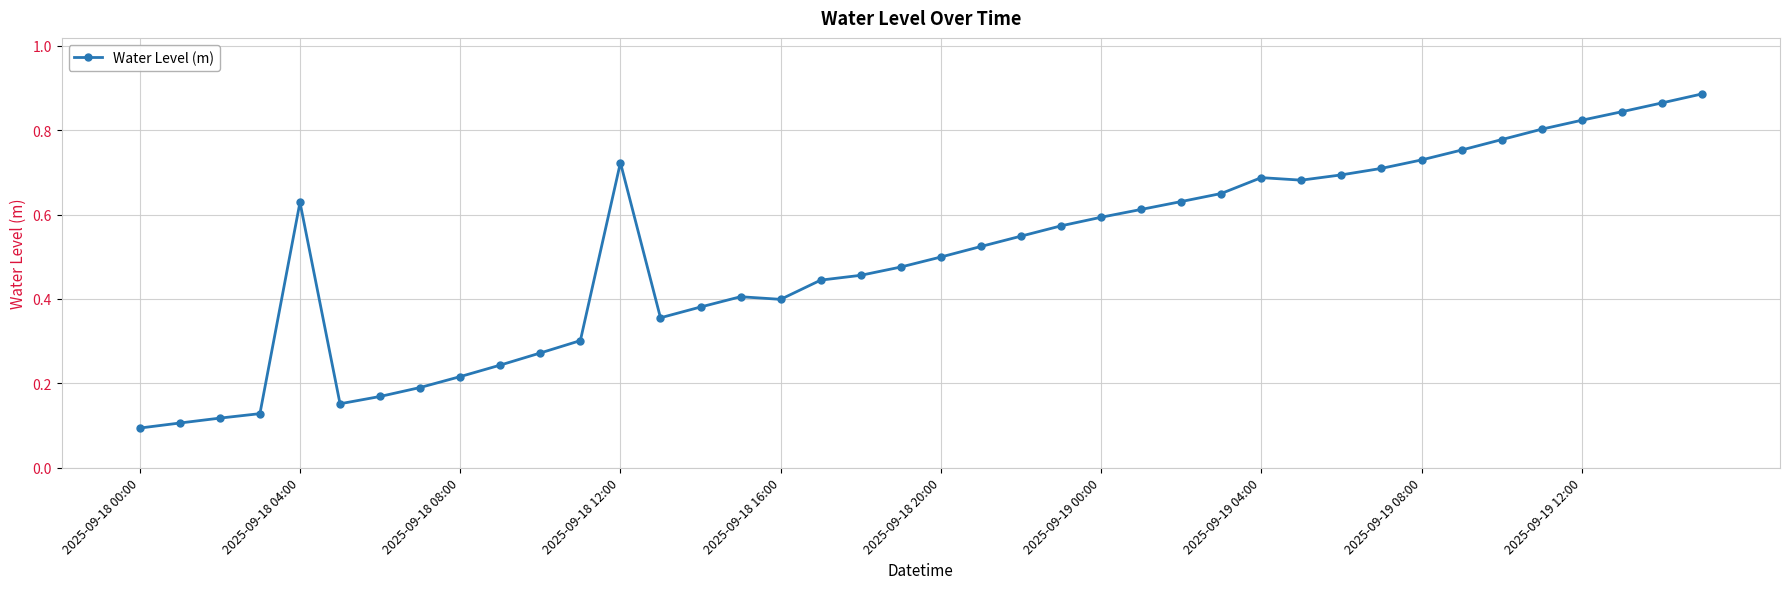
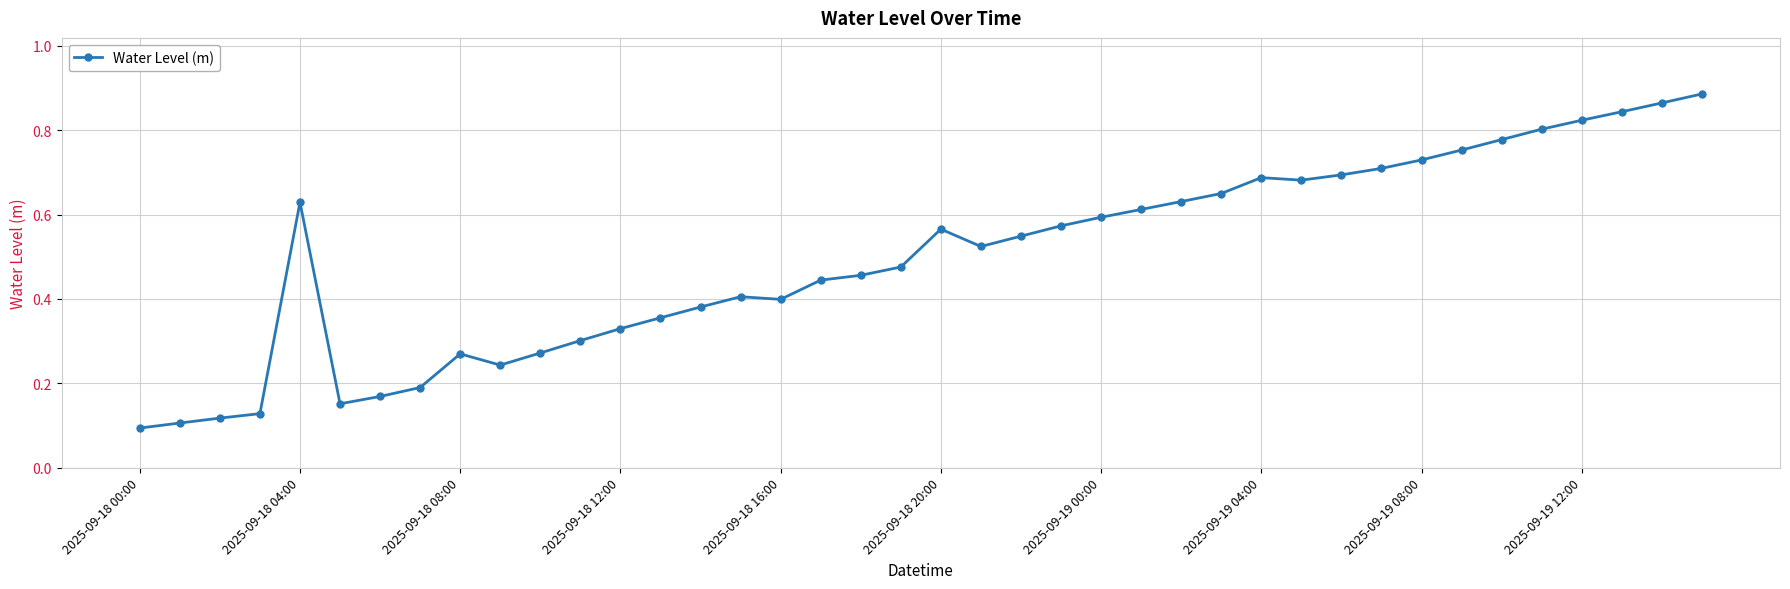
  {
    "2025-09-18 00:00": 0.09,
    "2025-09-18 04:00": 0.63,
-   "2025-09-18 08:00": 0.22,
-   "2025-09-18 12:00": 0.72,
+   "2025-09-18 08:00": 0.27,
+   "2025-09-18 12:00": 0.33,
    "2025-09-18 16:00": 0.40,
-   "2025-09-18 20:00": 0.50,
+   "2025-09-18 20:00": 0.57,
    "2025-09-19 00:00": 0.59,
    "2025-09-19 04:00": 0.69,
    "2025-09-19 08:00": 0.73,
    "2025-09-19 12:00": 0.82
  }
